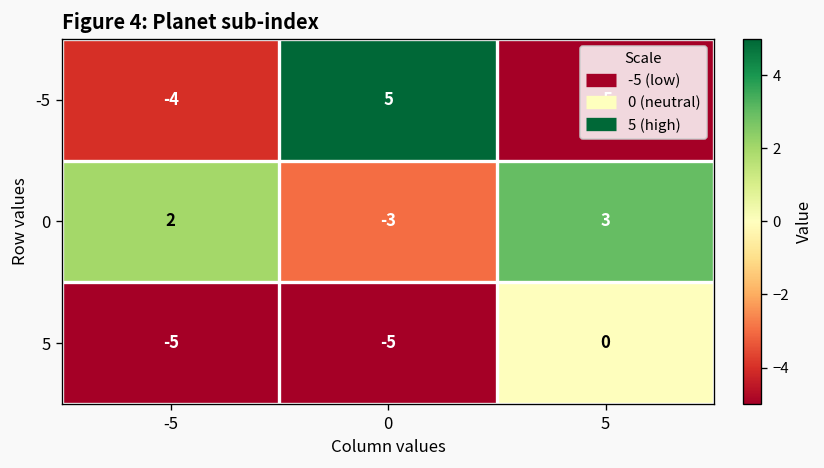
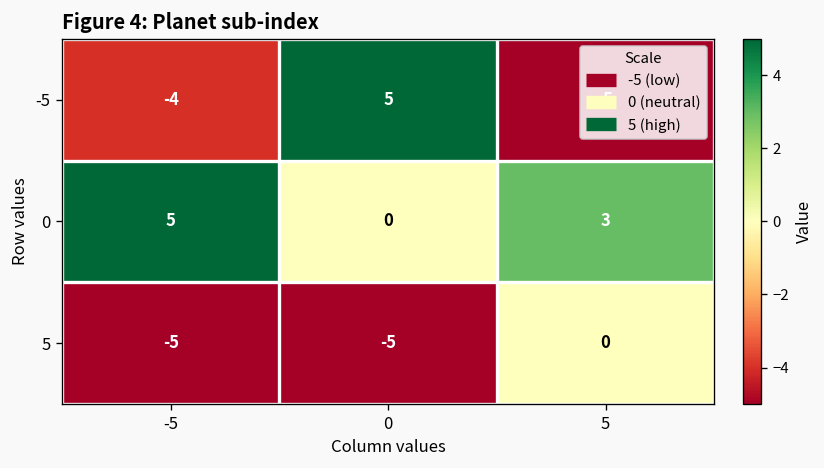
  {
    "-5": {
      "-5": -4,
      "0": 5
    },
    "0": {
-     "-5": 2,
-     "0": -3,
+     "-5": 5,
+     "0": 0,
      "5": 3
    },
    "5": {
      "-5": -5,
      "0": -5,
      "5": 0
    }
  }
